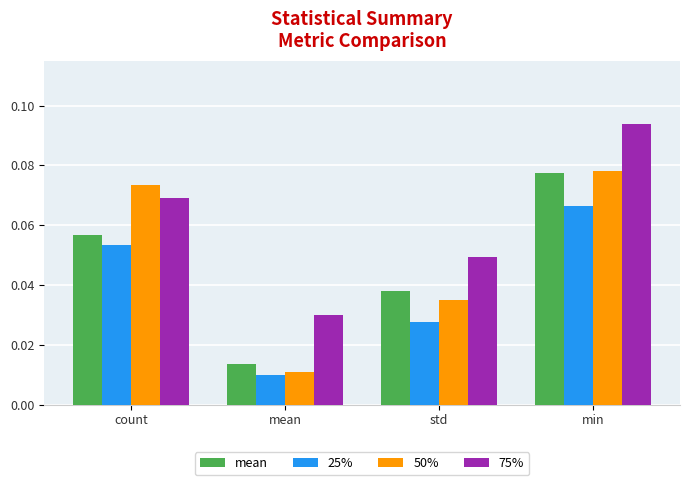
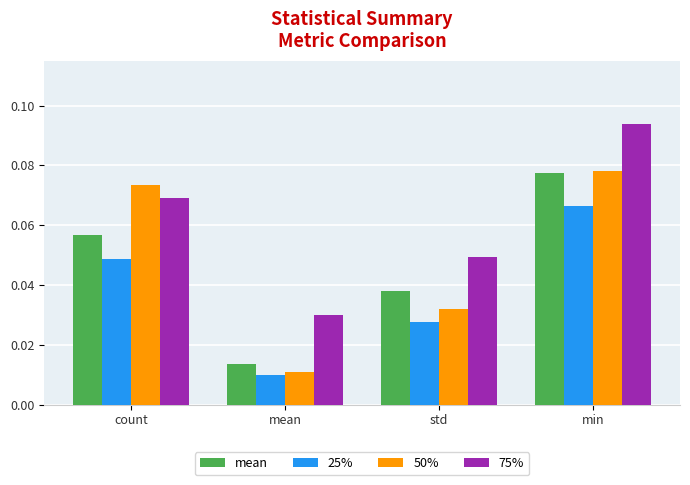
  {
    "mean": {
      "count": 0.057,
      "mean": 0.014,
      "std": 0.038,
      "min": 0.077
    },
    "25%": {
-     "count": 0.053,
+     "count": 0.049,
      "mean": 0.010,
      "std": 0.028,
      "min": 0.067
    },
    "50%": {
      "count": 0.074,
      "mean": 0.011,
-     "std": 0.035,
+     "std": 0.032,
      "min": 0.078
    },
    "75%": {
      "count": 0.069,
      "mean": 0.030,
      "std": 0.050,
      "min": 0.094
    }
  }
